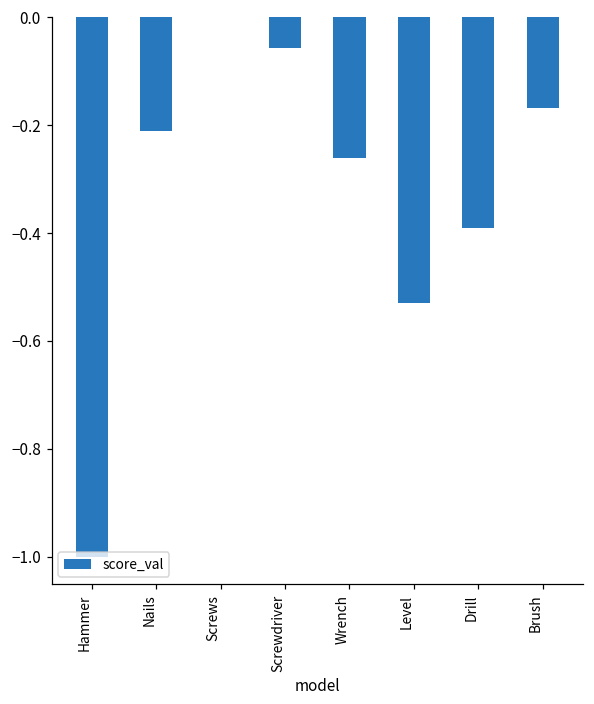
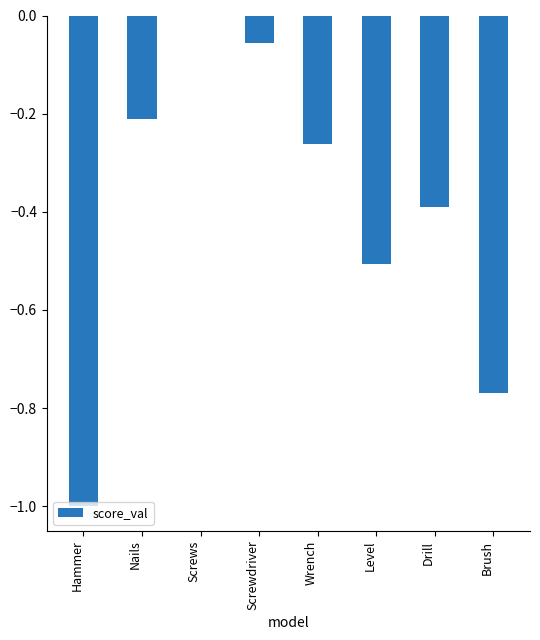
  {
    "Nails": -0.21,
    "Screws": 0.00,
    "Screwdriver": -0.06,
    "Wrench": -0.26,
-   "Level": -0.53,
+   "Level": -0.51,
    "Drill": -0.39,
-   "Brush": -0.17
+   "Brush": -0.77
  }
